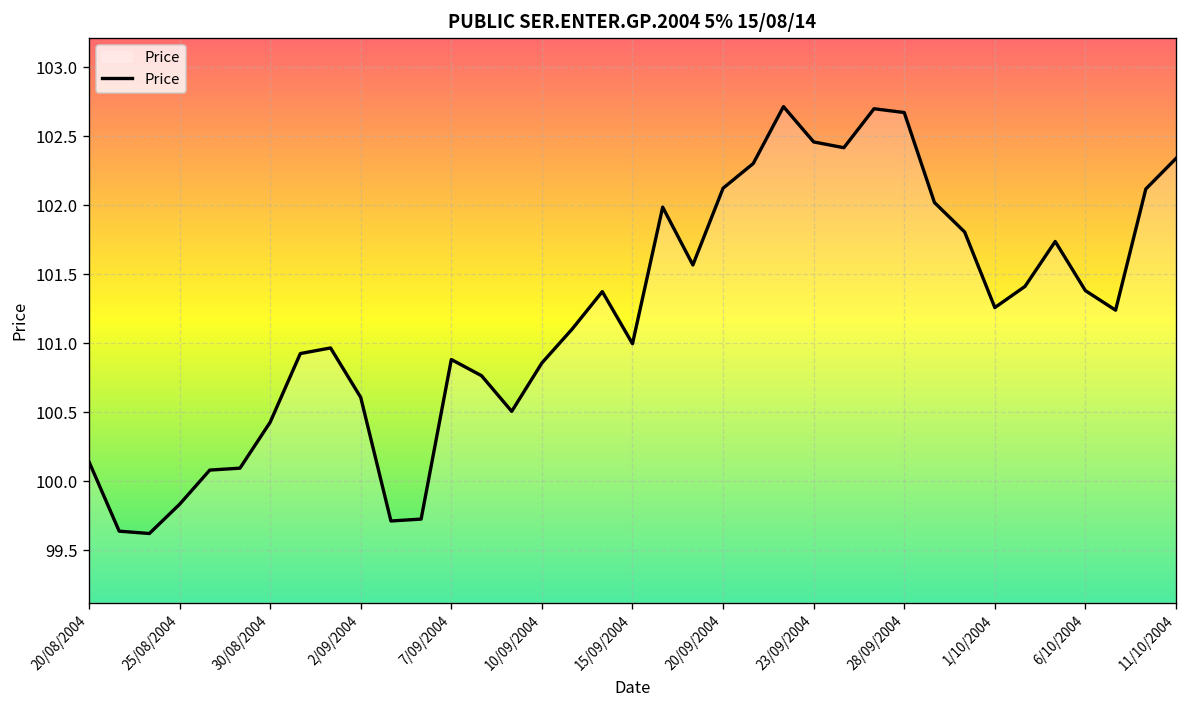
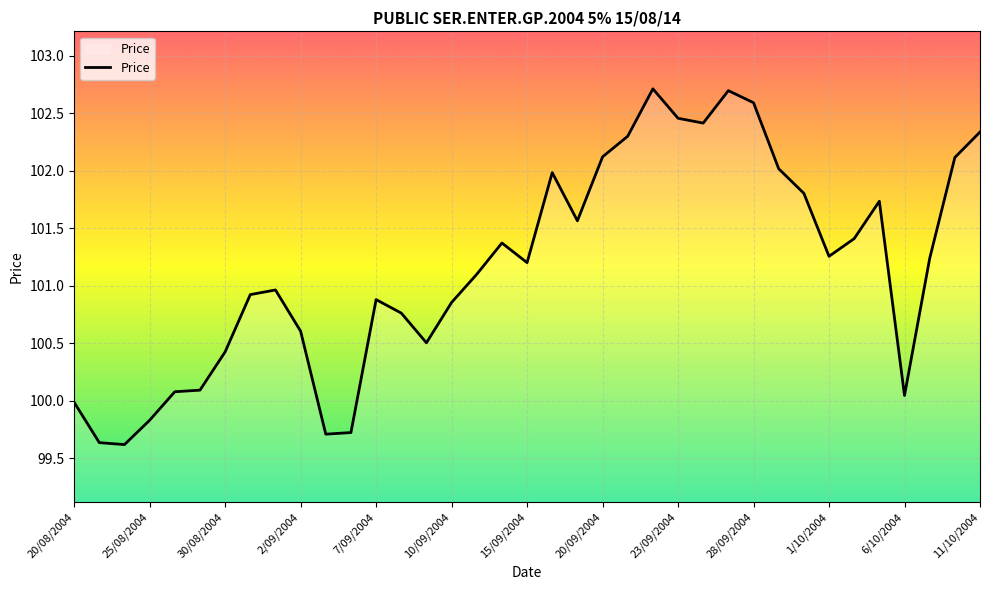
  {
-   "20/08/2004": 100.14,
+   "20/08/2004": 99.99,
    "25/08/2004": 99.83,
    "30/08/2004": 100.43,
    "2/09/2004": 100.61,
    "7/09/2004": 100.88,
    "10/09/2004": 100.86,
-   "15/09/2004": 101.00,
+   "15/09/2004": 101.20,
    "20/09/2004": 102.12,
    "23/09/2004": 102.46,
-   "28/09/2004": 102.67,
+   "28/09/2004": 102.59,
    "1/10/2004": 101.26,
-   "6/10/2004": 101.38,
+   "6/10/2004": 100.05,
    "11/10/2004": 102.34
  }
